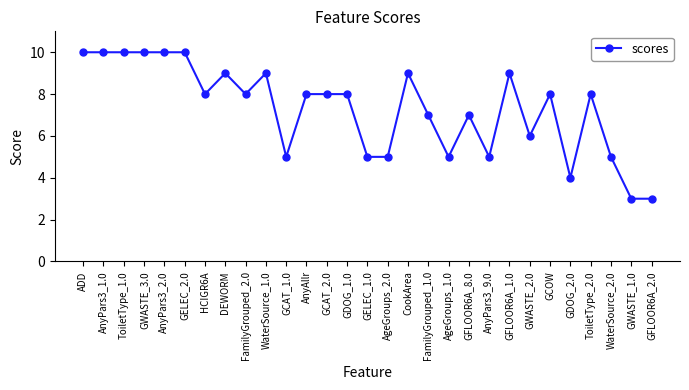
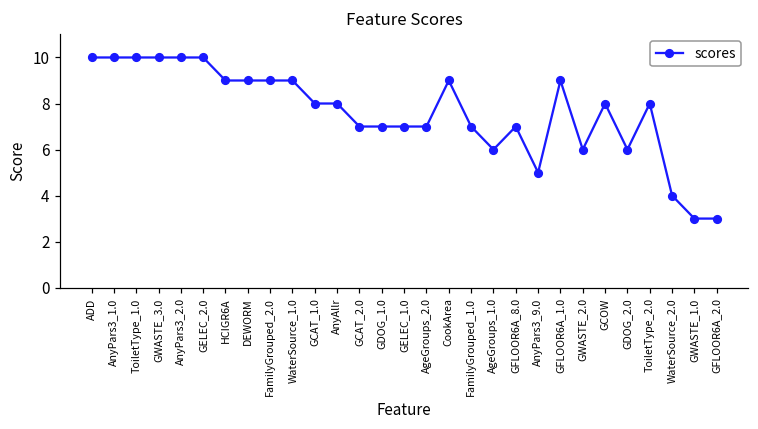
  {
    "ADD": 10,
    "AnyPars3_1.0": 10,
    "ToiletType_1.0": 10,
    "GWASTE_3.0": 10,
    "AnyPars3_2.0": 10,
    "GELEC_2.0": 10,
-   "HCIGR6A": 8,
+   "HCIGR6A": 9,
    "DEWORM": 9,
-   "FamilyGrouped_2.0": 8,
+   "FamilyGrouped_2.0": 9,
    "WaterSource_1.0": 9,
-   "GCAT_1.0": 5,
+   "GCAT_1.0": 8,
    "AnyAllr": 8,
-   "GCAT_2.0": 8,
-   "GDOG_1.0": 8,
-   "GELEC_1.0": 5,
-   "AgeGroups_2.0": 5,
+   "GCAT_2.0": 7,
+   "GDOG_1.0": 7,
+   "GELEC_1.0": 7,
+   "AgeGroups_2.0": 7,
    "CookArea": 9,
    "FamilyGrouped_1.0": 7,
-   "AgeGroups_1.0": 5,
+   "AgeGroups_1.0": 6,
    "GFLOOR6A_8.0": 7,
    "AnyPars3_9.0": 5,
    "GFLOOR6A_1.0": 9,
    "GWASTE_2.0": 6,
    "GCOW": 8,
-   "GDOG_2.0": 4,
+   "GDOG_2.0": 6,
    "ToiletType_2.0": 8,
-   "WaterSource_2.0": 5,
+   "WaterSource_2.0": 4,
    "GWASTE_1.0": 3,
    "GFLOOR6A_2.0": 3
  }
